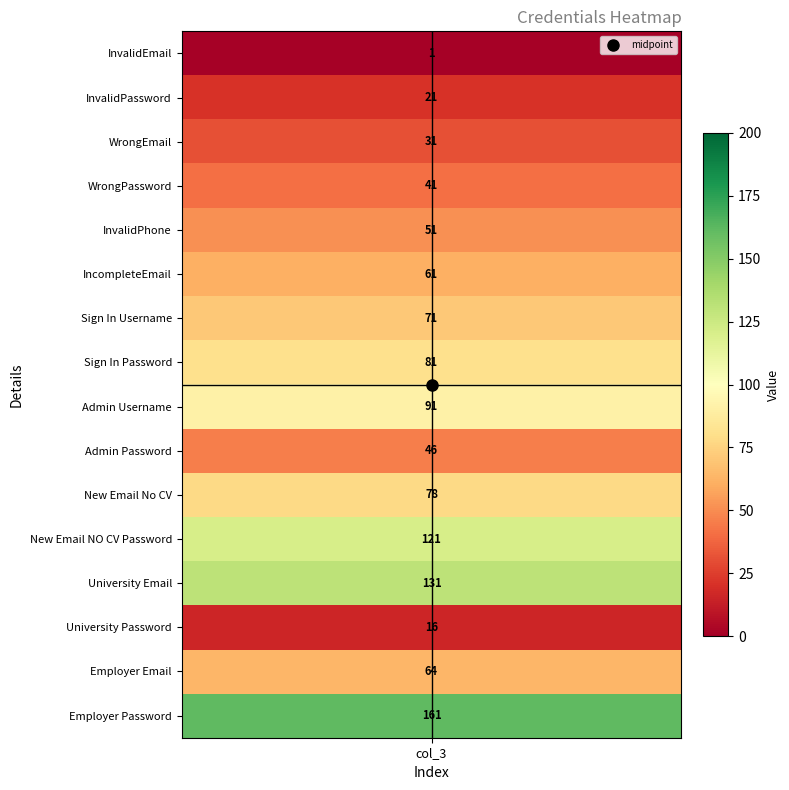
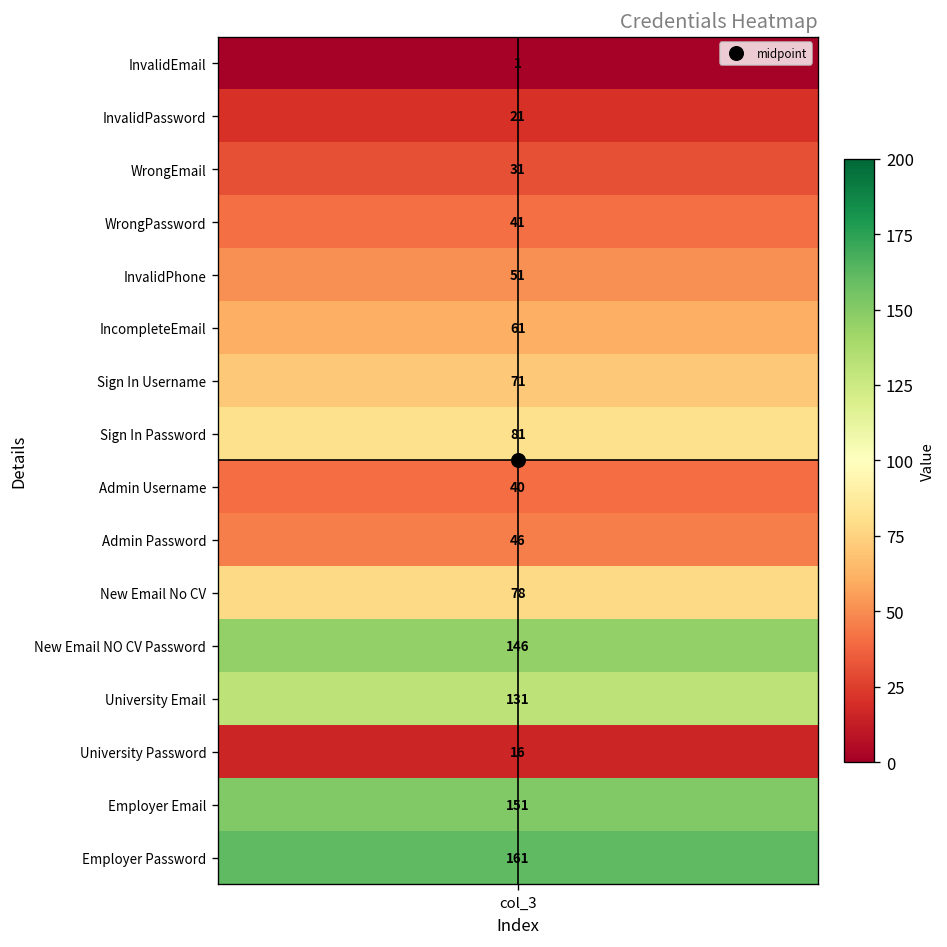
  {
    "InvalidEmail": {
      "col_3": 1
    },
    "InvalidPassword": {
      "col_3": 21
    },
    "WrongEmail": {
      "col_3": 31
    },
    "WrongPassword": {
      "col_3": 41
    },
    "InvalidPhone": {
      "col_3": 51
    },
    "IncompleteEmail": {
      "col_3": 61
    },
    "Sign In Username": {
      "col_3": 71
    },
    "Sign In Password": {
      "col_3": 81
    },
    "Admin Username": {
-     "col_3": 91
+     "col_3": 40
    },
    "Admin Password": {
      "col_3": 46
    },
    "New Email No CV": {
      "col_3": 78
    },
    "New Email NO CV Password": {
-     "col_3": 121
+     "col_3": 146
    },
    "University Email": {
      "col_3": 131
    },
    "University Password": {
      "col_3": 16
    },
    "Employer Email": {
-     "col_3": 64
+     "col_3": 151
    },
    "Employer Password": {
      "col_3": 161
    }
  }
